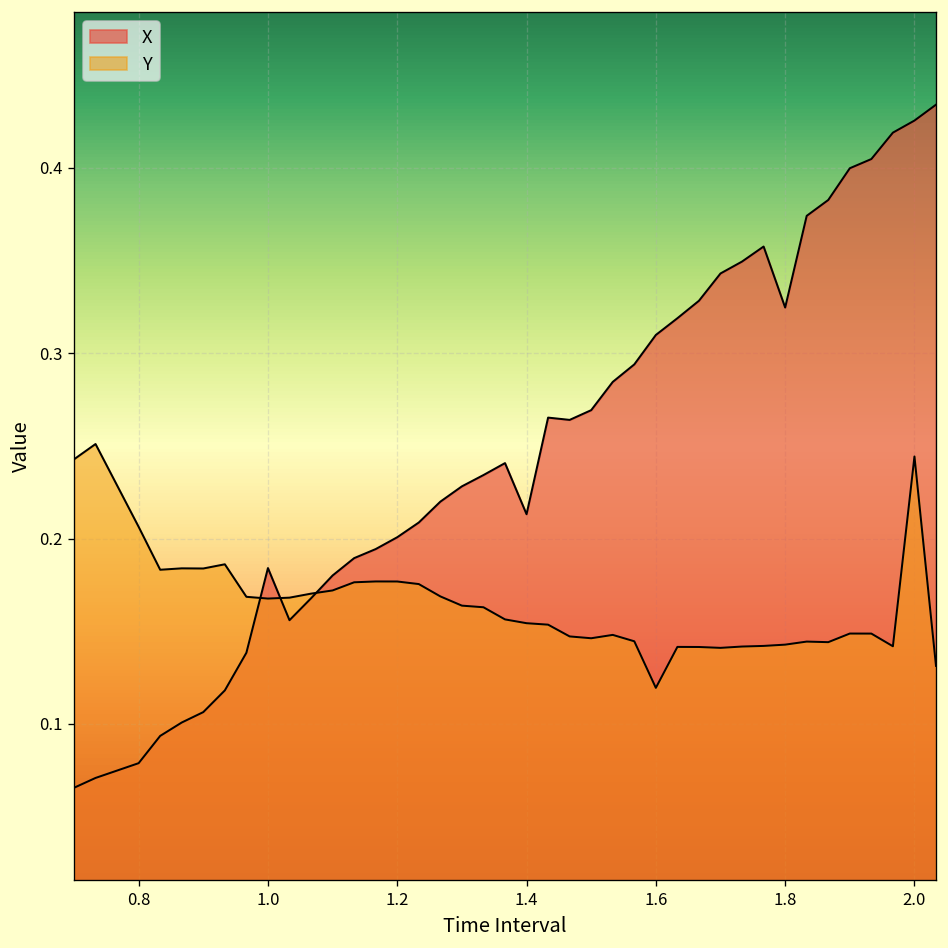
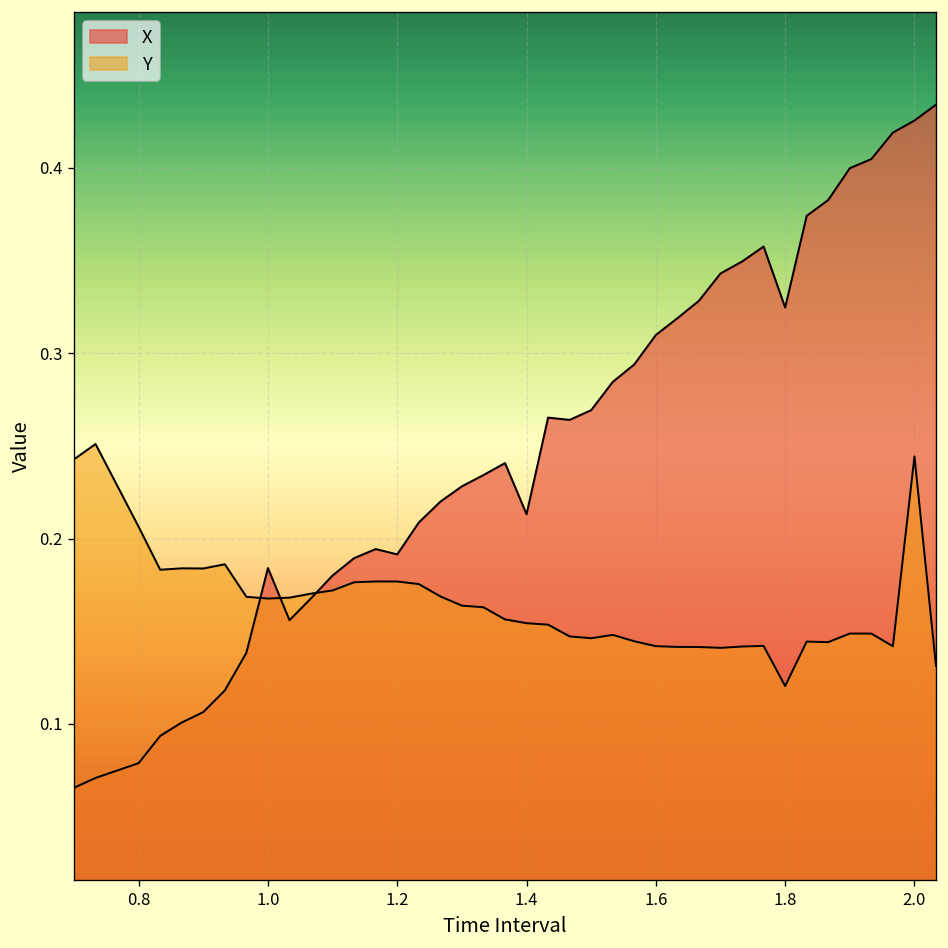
  {
    "X": {
      "0.8": 0.079,
      "1.0": 0.184,
-     "1.2": 0.201,
+     "1.2": 0.191,
      "1.4": 0.213,
      "1.6": 0.310,
      "1.8": 0.325,
      "2.0": 0.426
    },
    "Y": {
      "0.8": 0.206,
      "1.0": 0.168,
      "1.2": 0.177,
      "1.4": 0.154,
-     "1.6": 0.119,
-     "1.8": 0.143,
+     "1.6": 0.142,
+     "1.8": 0.120,
      "2.0": 0.244
    }
  }
